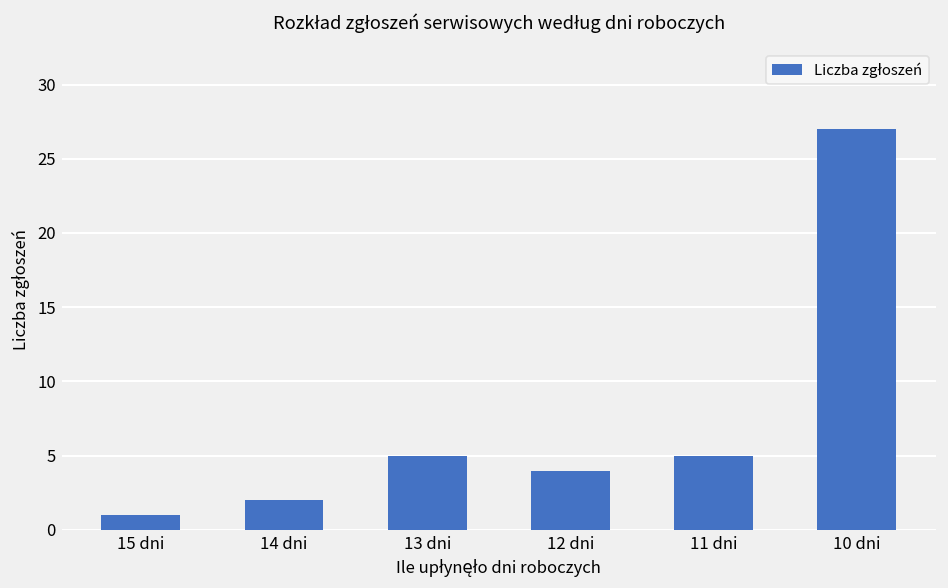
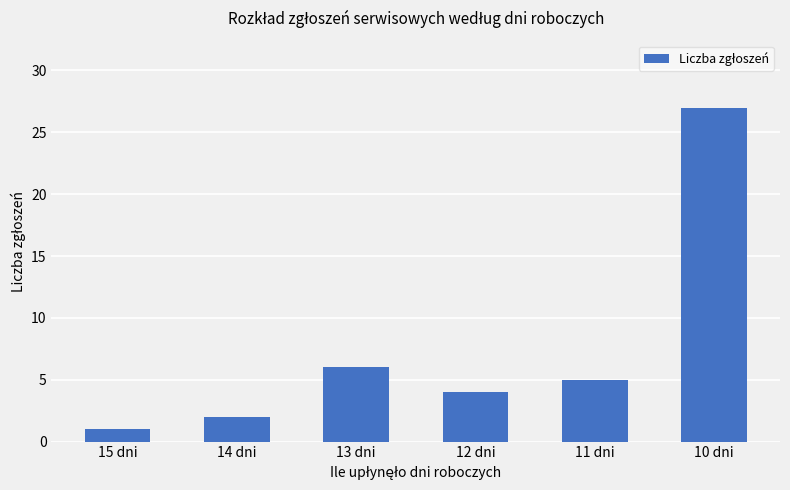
  {
    "15 dni": 1,
    "14 dni": 2,
-   "13 dni": 5,
+   "13 dni": 6,
    "12 dni": 4,
    "11 dni": 5,
    "10 dni": 27
  }
